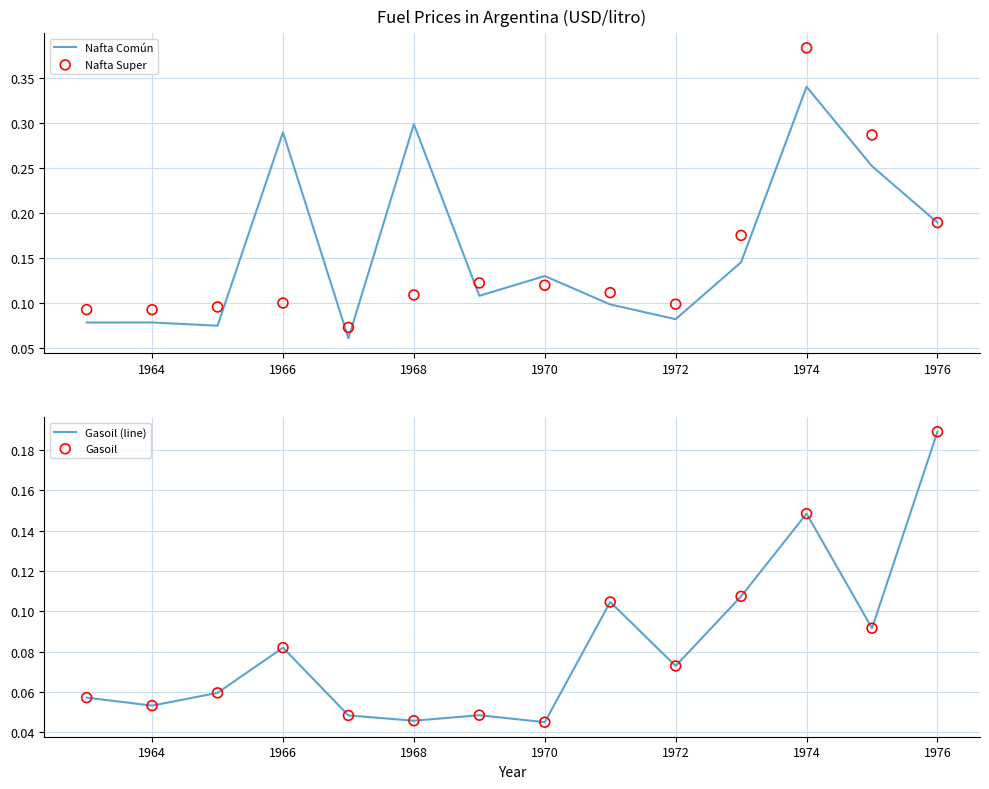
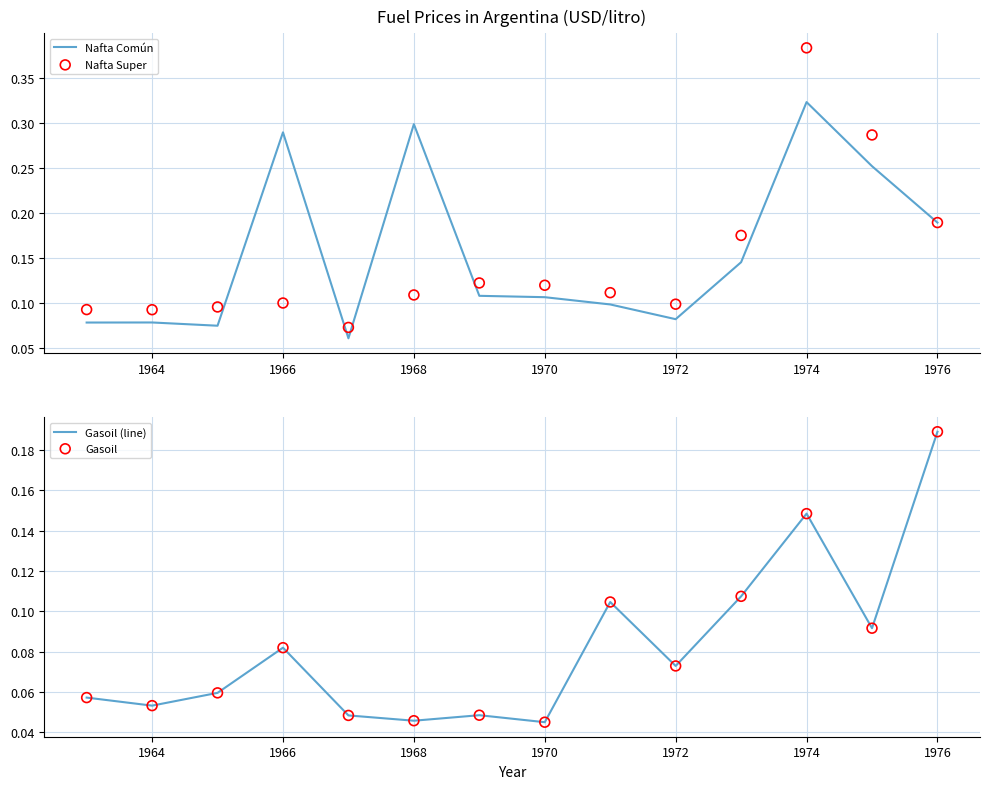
  {
    "Fuel Prices in Argentina (USD/litro)": {
      "Nafta Común": {
        "1964": 0.08,
        "1966": 0.29,
        "1968": 0.30,
-       "1970": 0.13,
+       "1970": 0.11,
        "1972": 0.08,
-       "1974": 0.34
+       "1974": 0.32
      }
    }
  }
